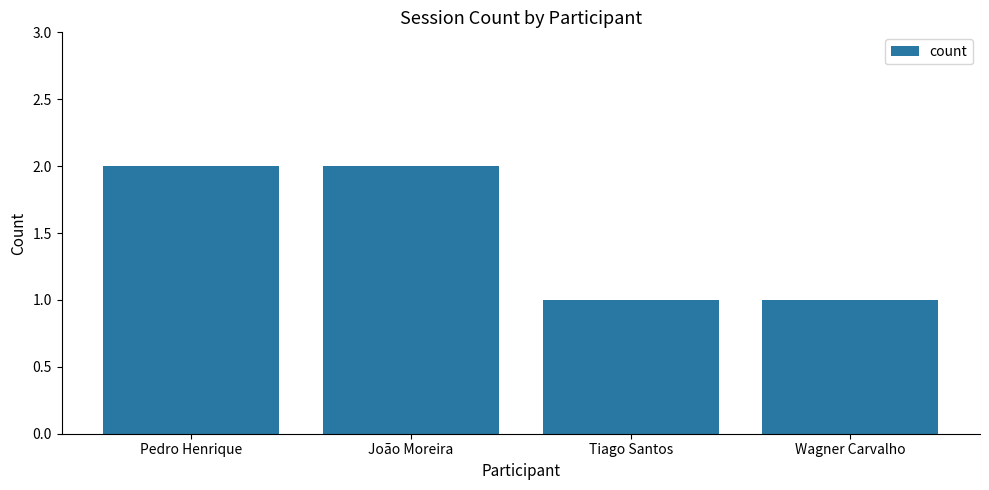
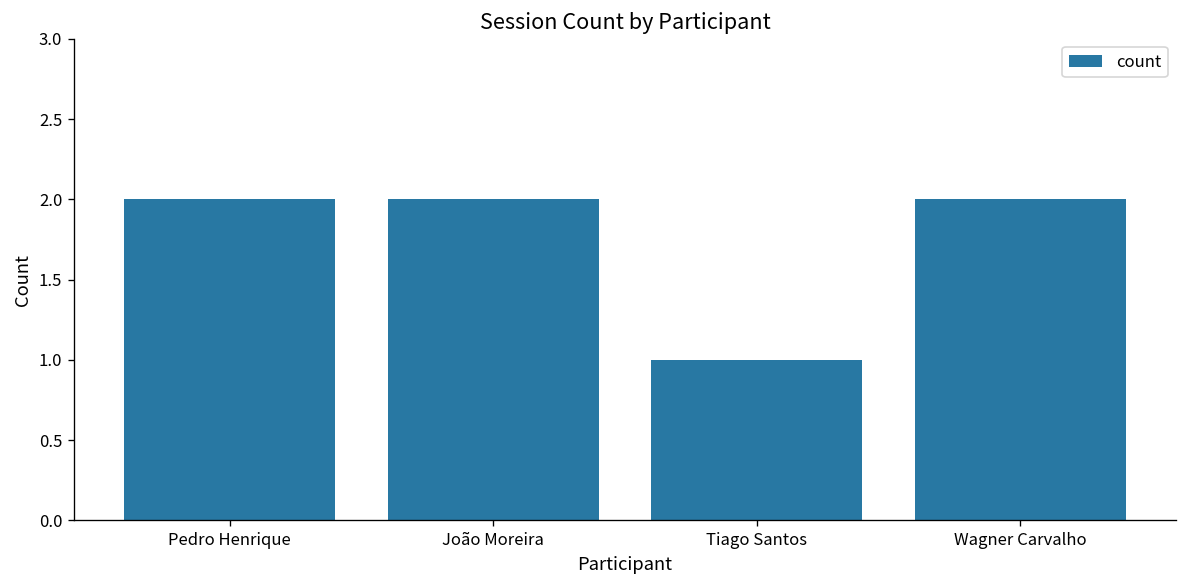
  {
    "Pedro Henrique": 2,
    "João Moreira": 2,
    "Tiago Santos": 1,
-   "Wagner Carvalho": 1
+   "Wagner Carvalho": 2
  }
